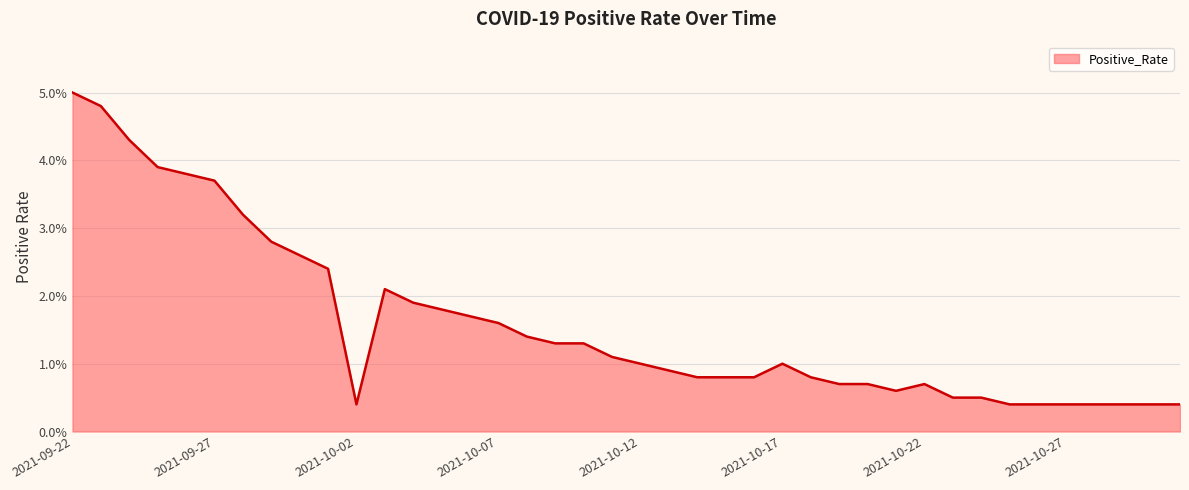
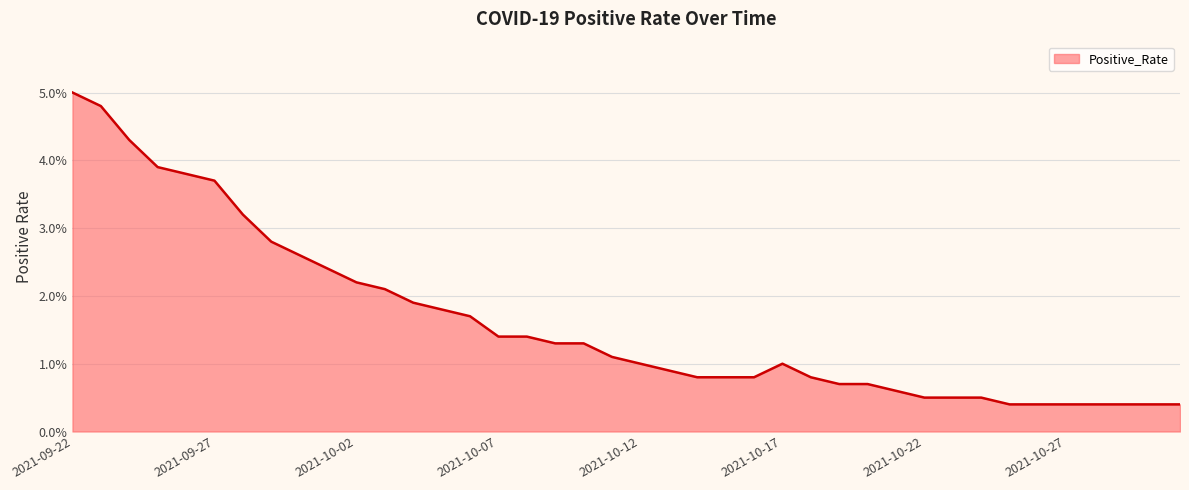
  {
    "2021-09-22": "5.0%",
    "2021-09-27": "3.7%",
-   "2021-10-02": "0.4%",
-   "2021-10-07": "1.6%",
+   "2021-10-02": "2.2%",
+   "2021-10-07": "1.4%",
    "2021-10-12": "1.0%",
    "2021-10-17": "1.0%",
-   "2021-10-22": "0.7%",
+   "2021-10-22": "0.5%",
    "2021-10-27": "0.4%"
  }
